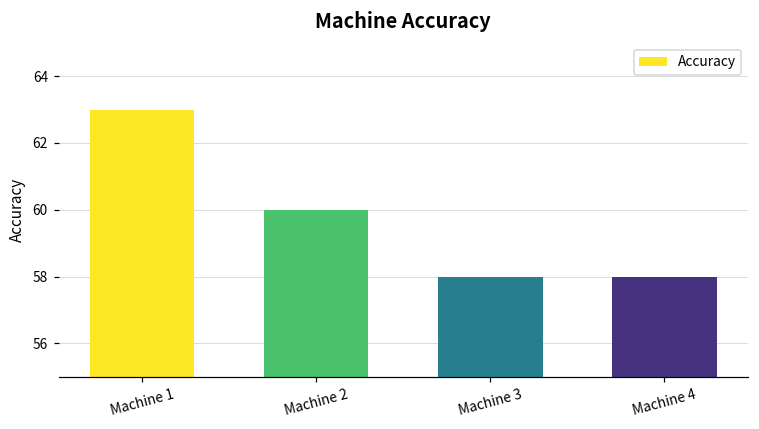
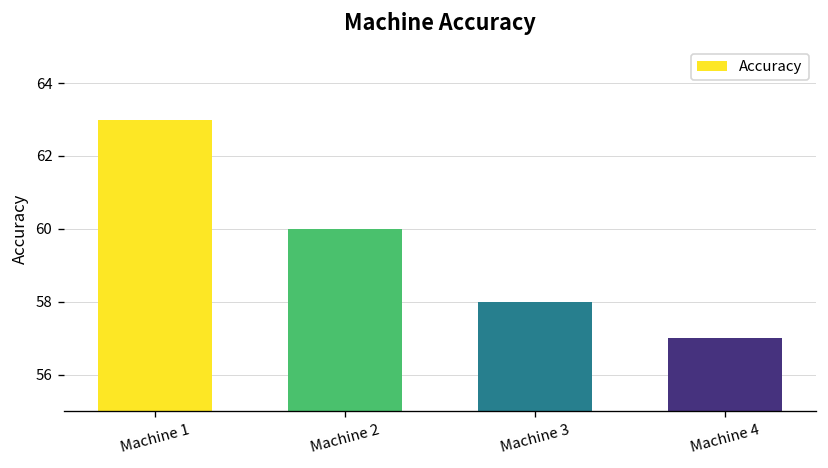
  {
    "Machine 1": 63,
    "Machine 2": 60,
    "Machine 3": 58,
-   "Machine 4": 58
+   "Machine 4": 57
  }
